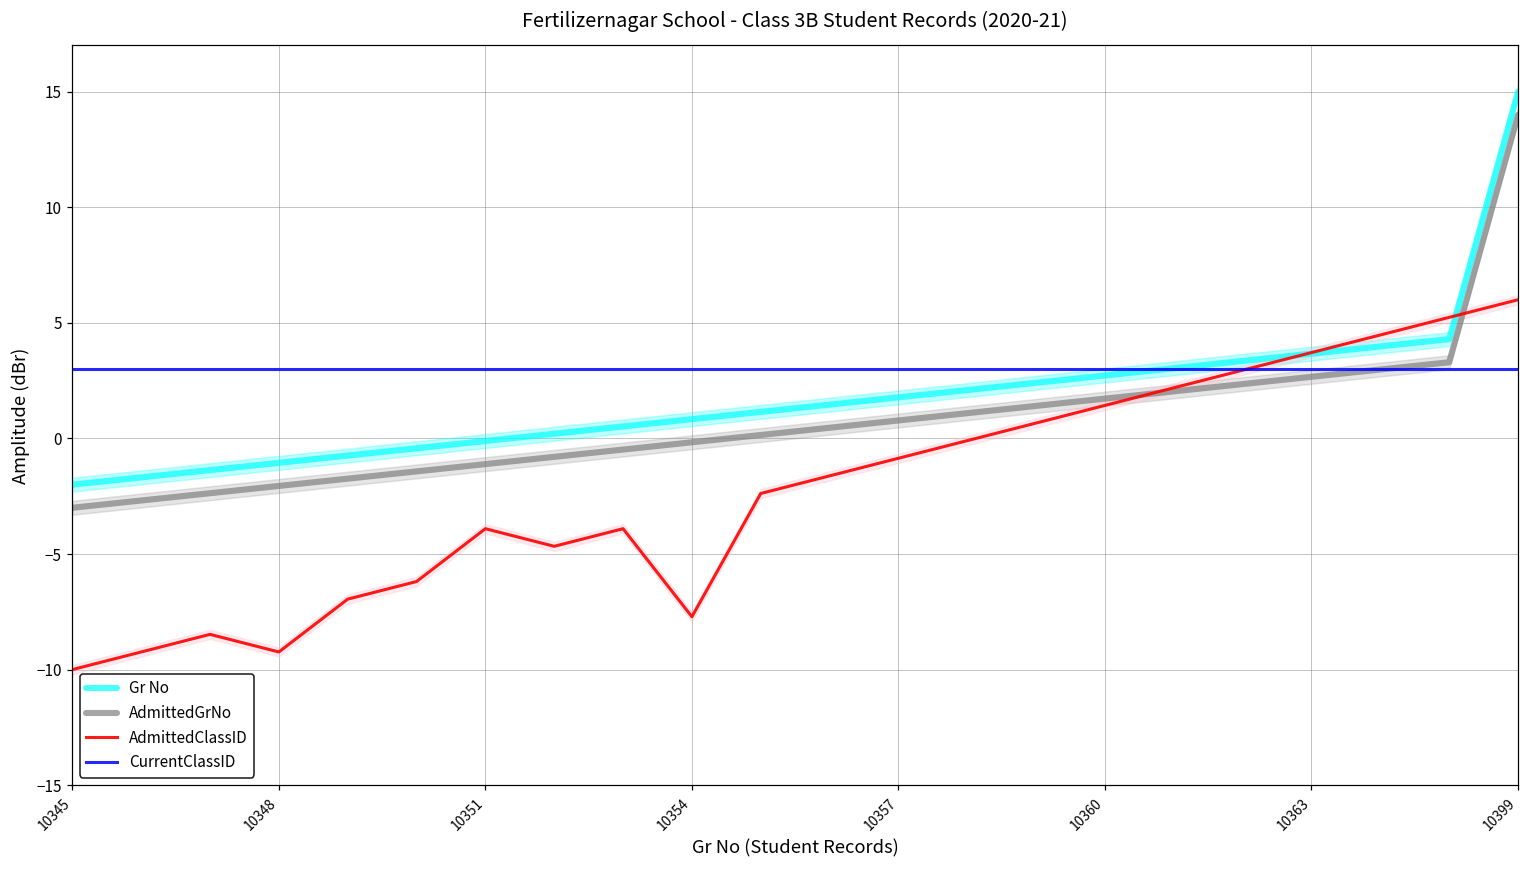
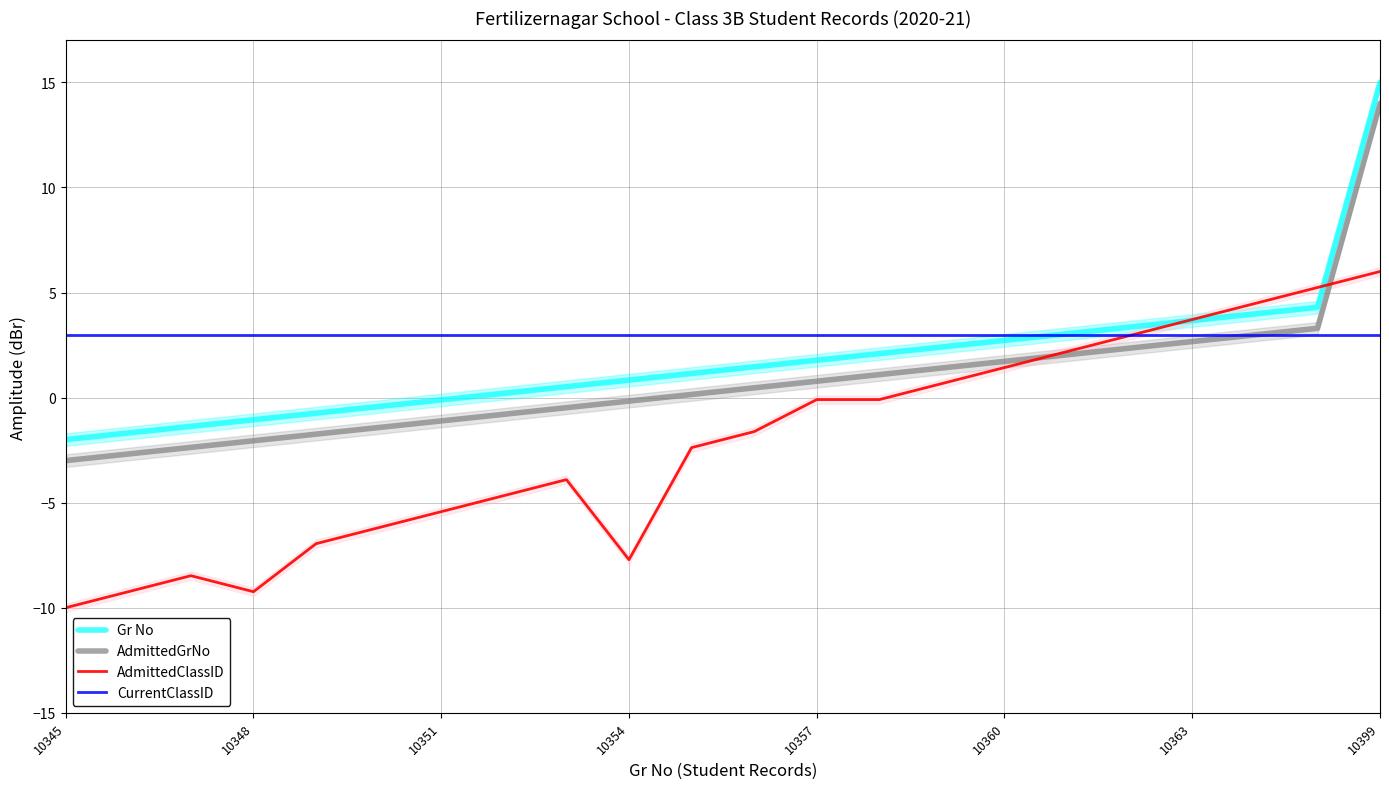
  {
    "AdmittedClassID": {
      "10345": -10.0,
      "10348": -9.2,
-     "10351": -3.9,
+     "10351": -5.4,
      "10354": -7.7,
-     "10357": -0.9,
+     "10357": -0.1,
      "10360": 1.4,
      "10399": 6.0
    },
    "CurrentClassID": {
      "10345": 3.0,
      "10348": 3.0,
      "10351": 3.0,
      "10354": 3.0,
      "10357": 3.0,
      "10399": 3.0
    }
  }
